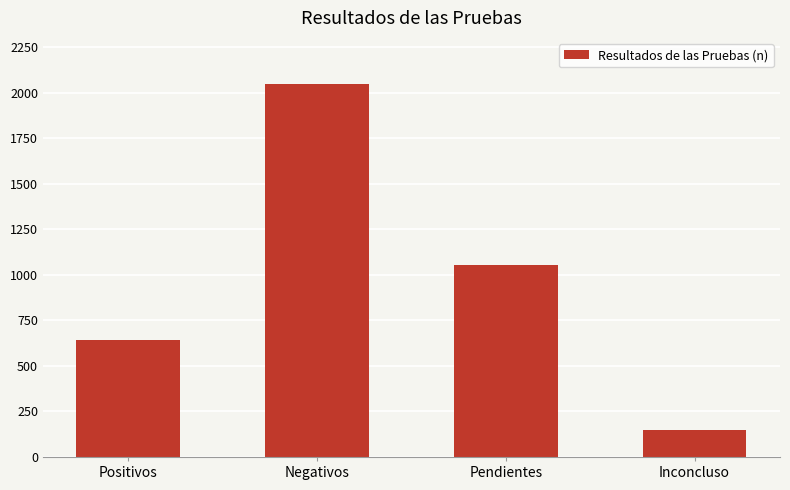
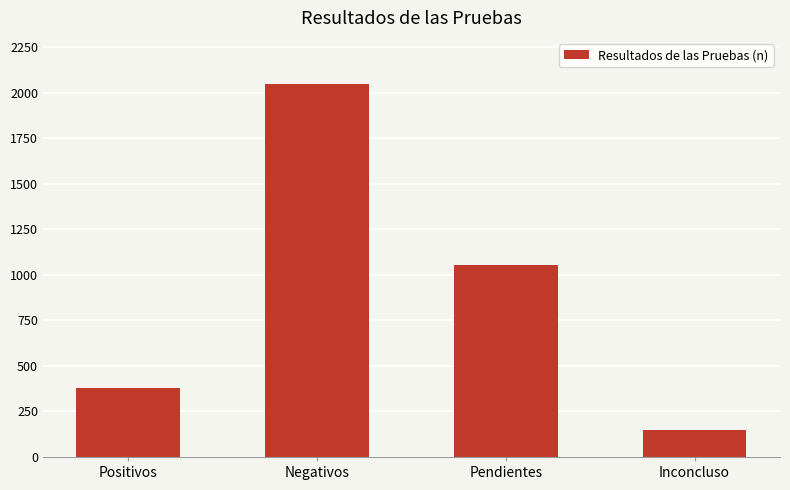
  {
-   "Positivos": 640,
+   "Positivos": 380,
    "Negativos": 2050,
    "Pendientes": 1060,
    "Inconcluso": 150
  }
